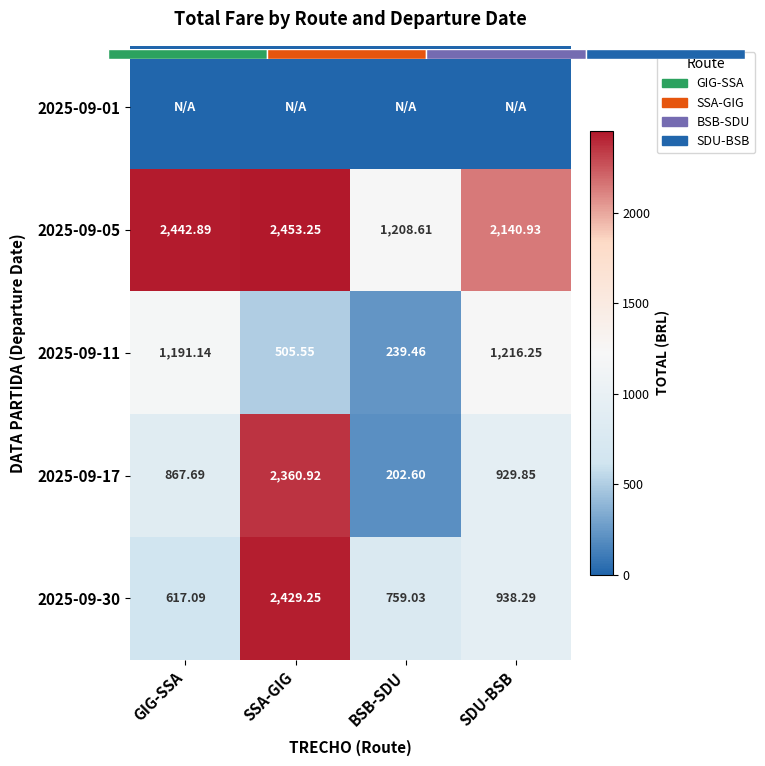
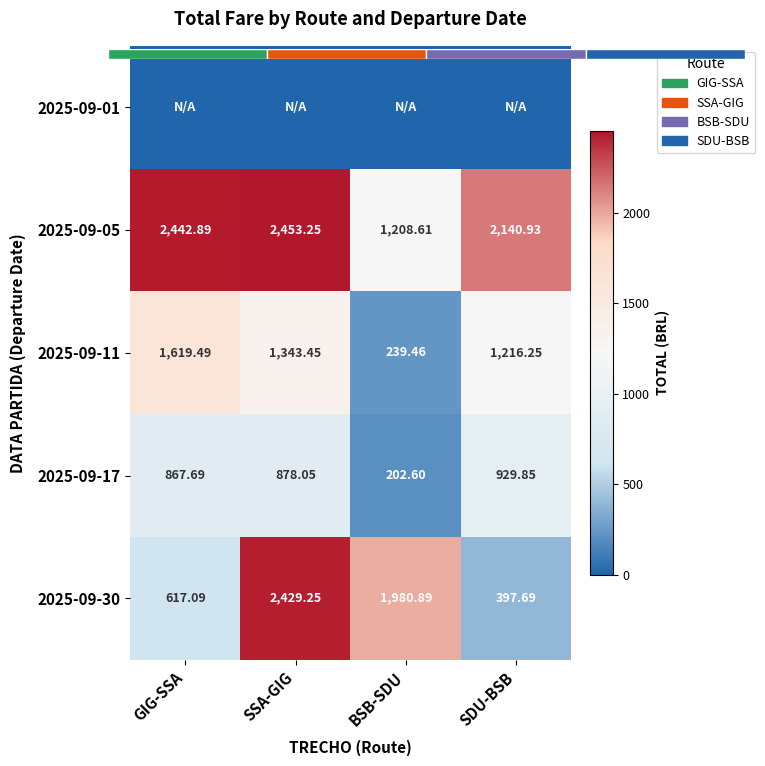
  {
    "Total Fare by Route and Departure Date": {
      "2025-09-05": {
        "GIG-SSA": "2,442.89",
        "SSA-GIG": "2,453.25",
        "BSB-SDU": "1,208.61",
        "SDU-BSB": "2,140.93"
      },
      "2025-09-11": {
-       "GIG-SSA": "1,191.14",
-       "SSA-GIG": "505.55",
+       "GIG-SSA": "1,619.49",
+       "SSA-GIG": "1,343.45",
        "BSB-SDU": "239.46",
        "SDU-BSB": "1,216.25"
      },
      "2025-09-17": {
        "GIG-SSA": "867.69",
-       "SSA-GIG": "2,360.92",
+       "SSA-GIG": "878.05",
        "BSB-SDU": "202.60",
        "SDU-BSB": "929.85"
      },
      "2025-09-30": {
        "GIG-SSA": "617.09",
        "SSA-GIG": "2,429.25",
-       "BSB-SDU": "759.03",
-       "SDU-BSB": "938.29"
+       "BSB-SDU": "1,980.89",
+       "SDU-BSB": "397.69"
      }
    }
  }
